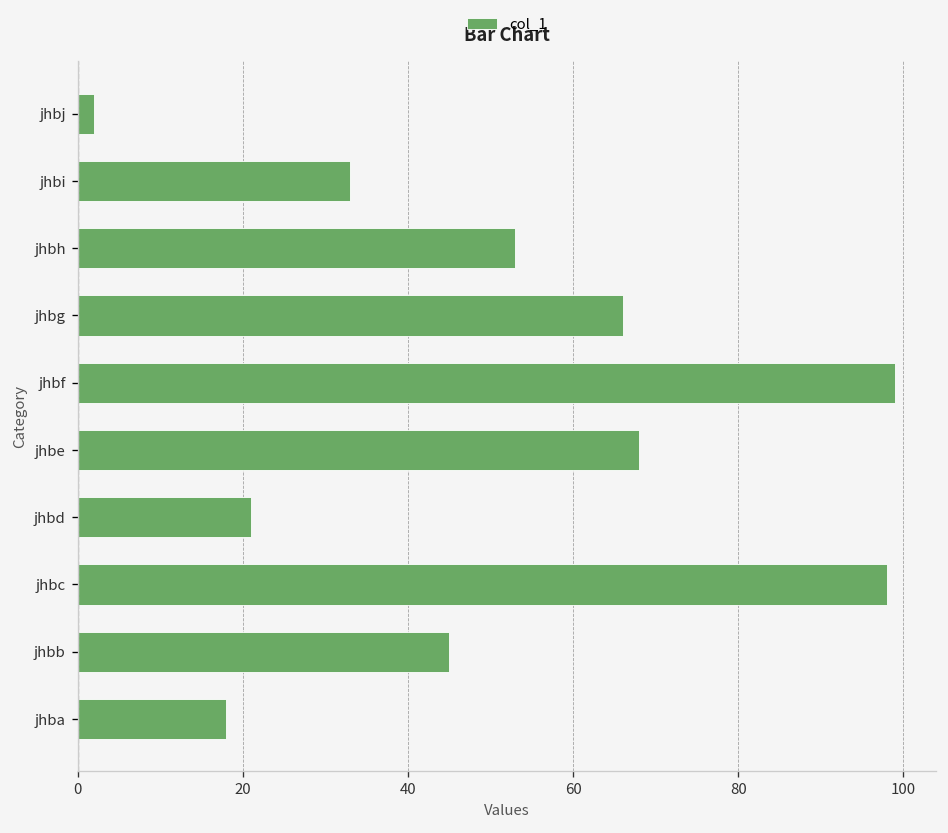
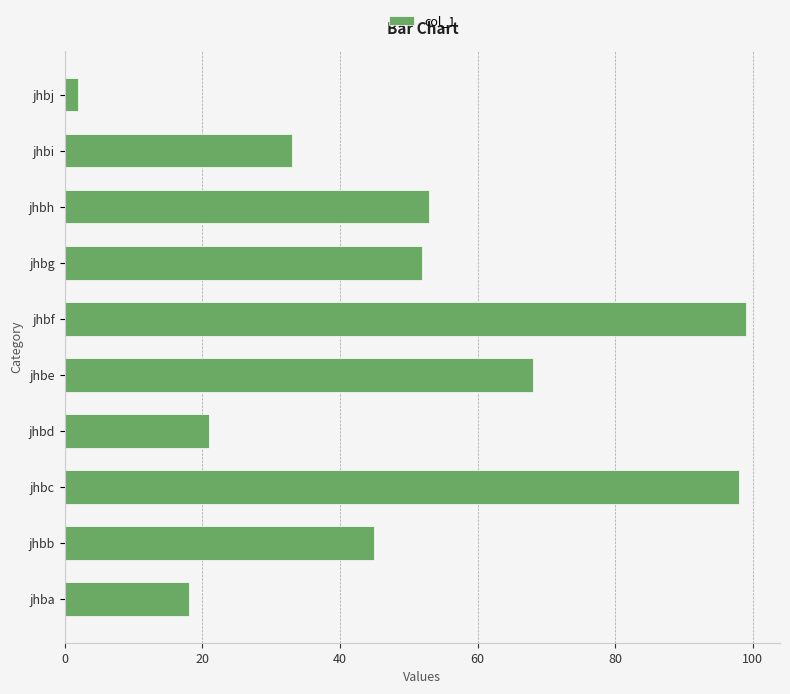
  {
    "jhbj": 2,
    "jhbi": 33,
    "jhbh": 53,
-   "jhbg": 66,
+   "jhbg": 52,
    "jhbf": 99,
    "jhbe": 68,
    "jhbd": 21,
    "jhbc": 98,
    "jhbb": 45,
    "jhba": 18
  }
